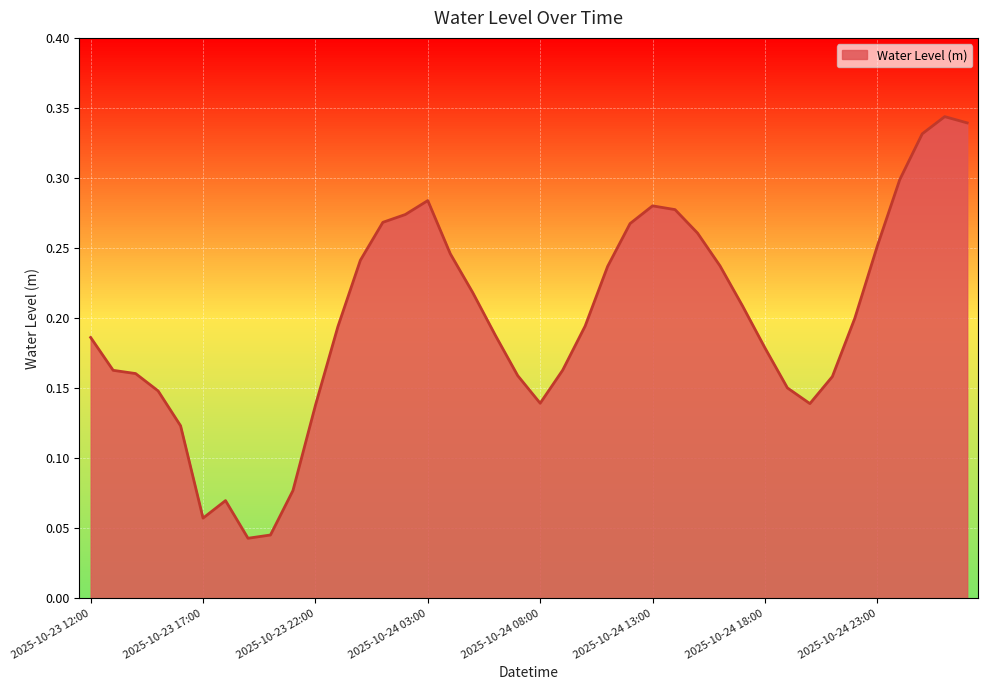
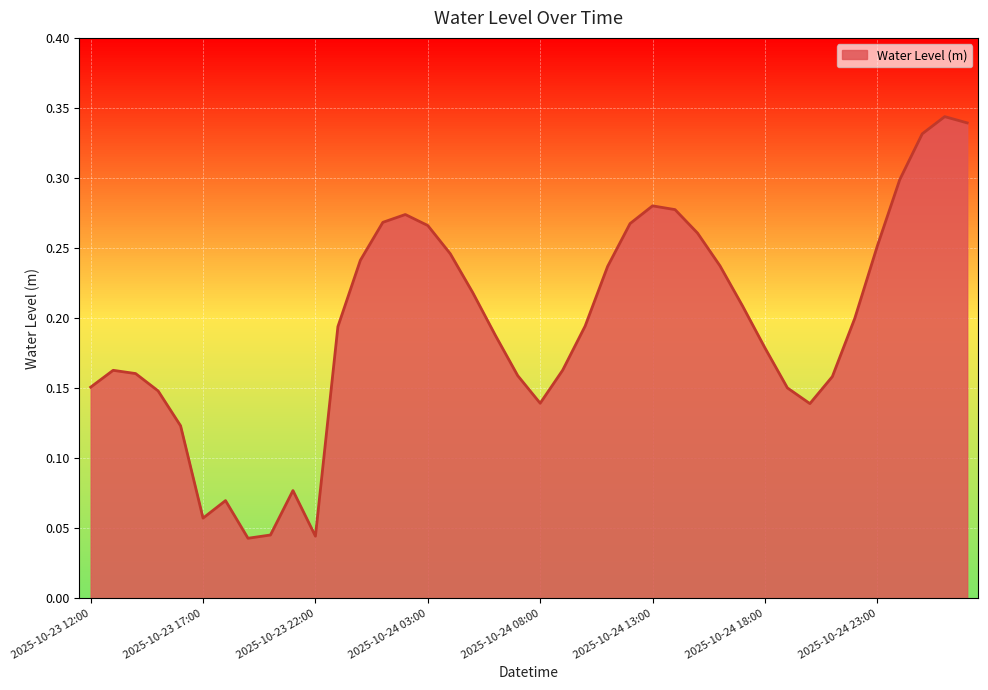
  {
-   "2025-10-23 12:00": 0.186,
+   "2025-10-23 12:00": 0.151,
    "2025-10-23 17:00": 0.057,
-   "2025-10-23 22:00": 0.138,
-   "2025-10-24 03:00": 0.284,
+   "2025-10-23 22:00": 0.044,
+   "2025-10-24 03:00": 0.266,
    "2025-10-24 08:00": 0.139,
    "2025-10-24 13:00": 0.280,
    "2025-10-24 18:00": 0.179,
    "2025-10-24 23:00": 0.251
  }
